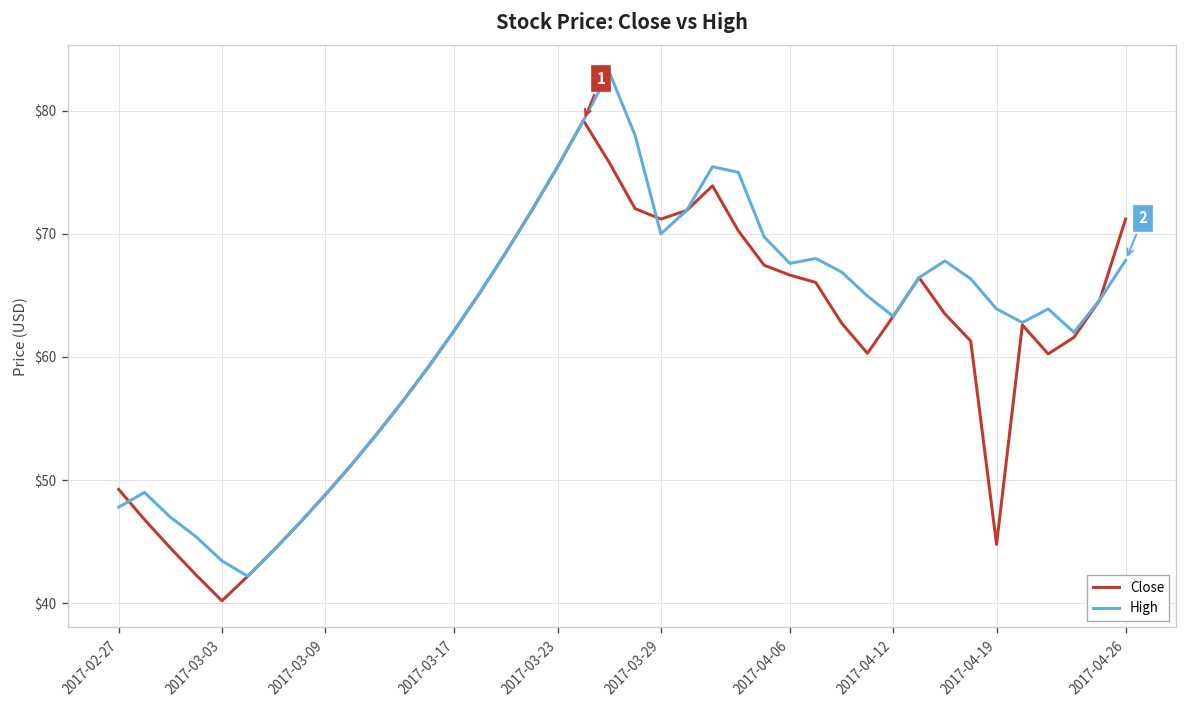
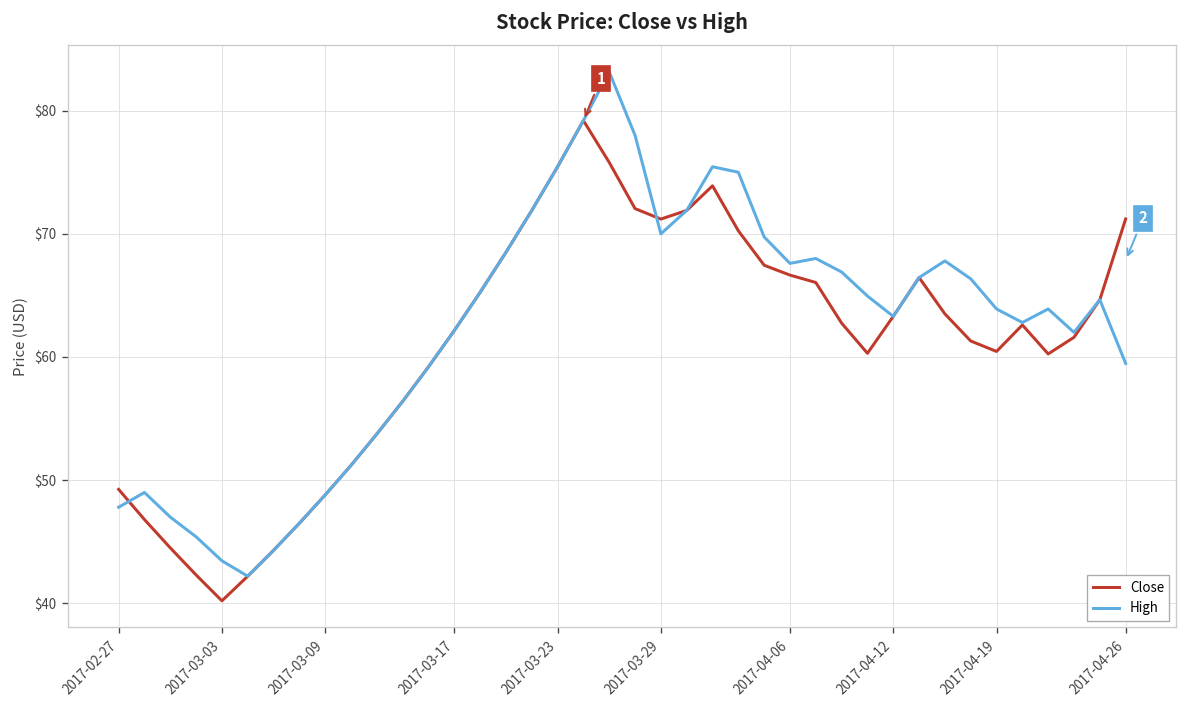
  {
    "Close": {
      "2017-02-27": "$49.3",
      "2017-03-03": "$40.2",
      "2017-03-29": "$71.2",
      "2017-04-06": "$66.7",
-     "2017-04-19": "$44.8",
+     "2017-04-19": "$60.5",
      "2017-04-26": "$71.2"
    },
    "High": {
      "2017-02-27": "$47.8",
      "2017-03-03": "$43.5",
      "2017-03-29": "$70.0",
      "2017-04-06": "$67.6",
      "2017-04-19": "$63.9",
-     "2017-04-26": "$67.9"
+     "2017-04-26": "$59.5"
    }
  }
